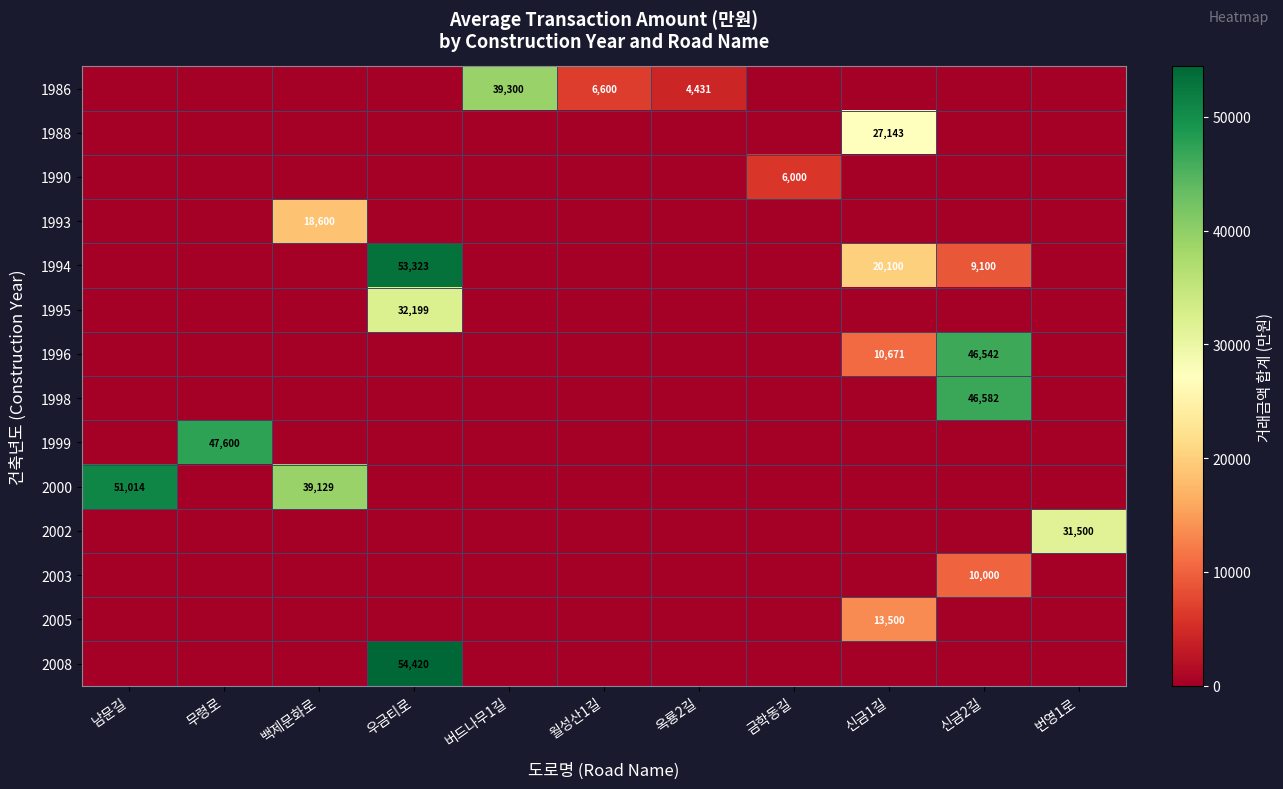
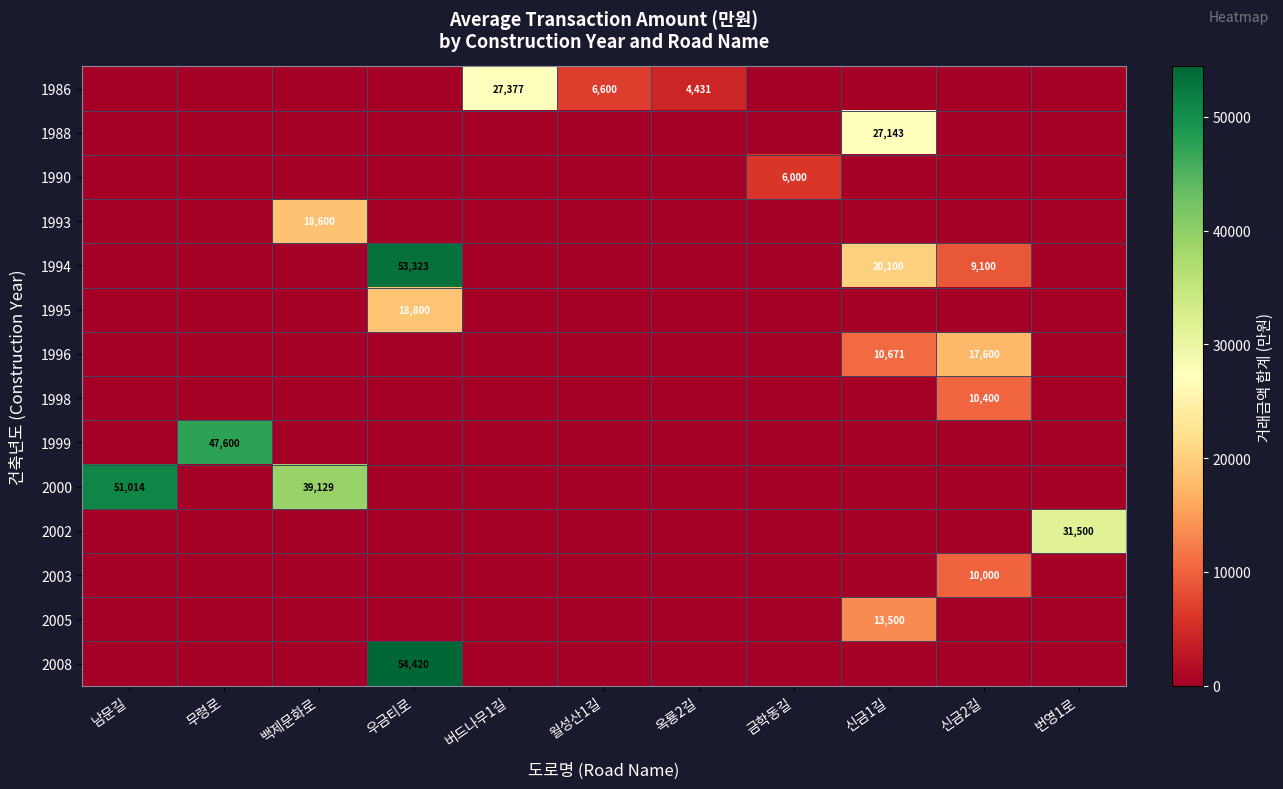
  {
    "1986": {
-     "버드나무1길": "39,300",
+     "버드나무1길": "27,377",
      "월성산1길": "6,600",
      "옥룡2길": "4,431"
    },
    "1988": {
      "신금1길": "27,143"
    },
    "1990": {
      "금학동길": "6,000"
    },
    "1993": {
      "백제문화로": "18,600"
    },
    "1994": {
      "우금티로": "53,323",
      "신금1길": "20,100",
      "신금2길": "9,100"
    },
    "1995": {
-     "우금티로": "32,199"
+     "우금티로": "18,800"
    },
    "1996": {
      "신금1길": "10,671",
-     "신금2길": "46,542"
+     "신금2길": "17,600"
    },
    "1998": {
-     "신금2길": "46,582"
+     "신금2길": "10,400"
    },
    "1999": {
      "무령로": "47,600"
    },
    "2000": {
      "남문길": "51,014",
      "백제문화로": "39,129"
    },
    "2002": {
      "번영1로": "31,500"
    },
    "2003": {
      "신금2길": "10,000"
    },
    "2005": {
      "신금1길": "13,500"
    },
    "2008": {
      "우금티로": "54,420"
    }
  }
